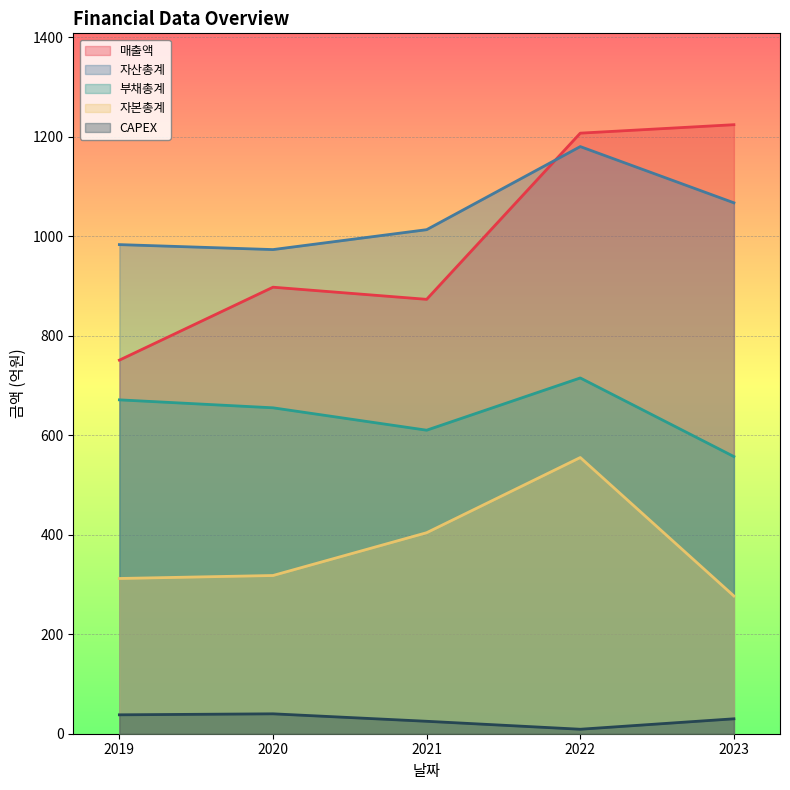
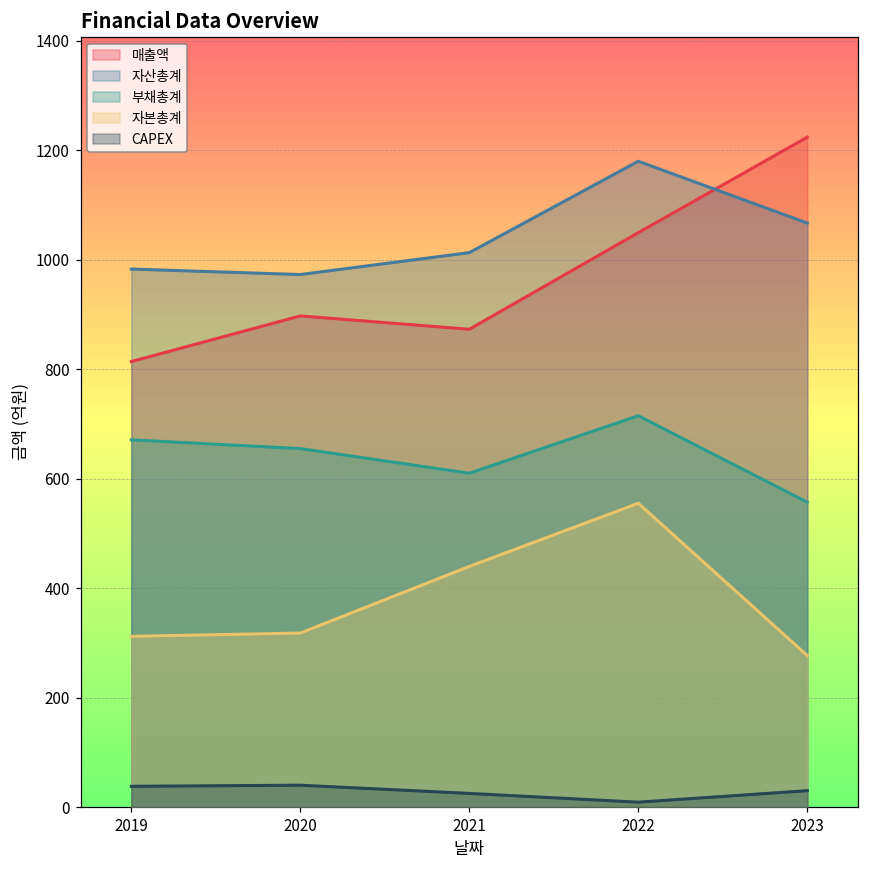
  {
    "매출액": {
-     "2019": 750,
+     "2019": 810,
      "2020": 900,
      "2021": 870,
-     "2022": 1210,
+     "2022": 1050,
      "2023": 1220
    },
    "자본총계": {
      "2019": 310,
      "2020": 320,
-     "2021": 400,
+     "2021": 440,
      "2022": 560,
      "2023": 280
    }
  }
